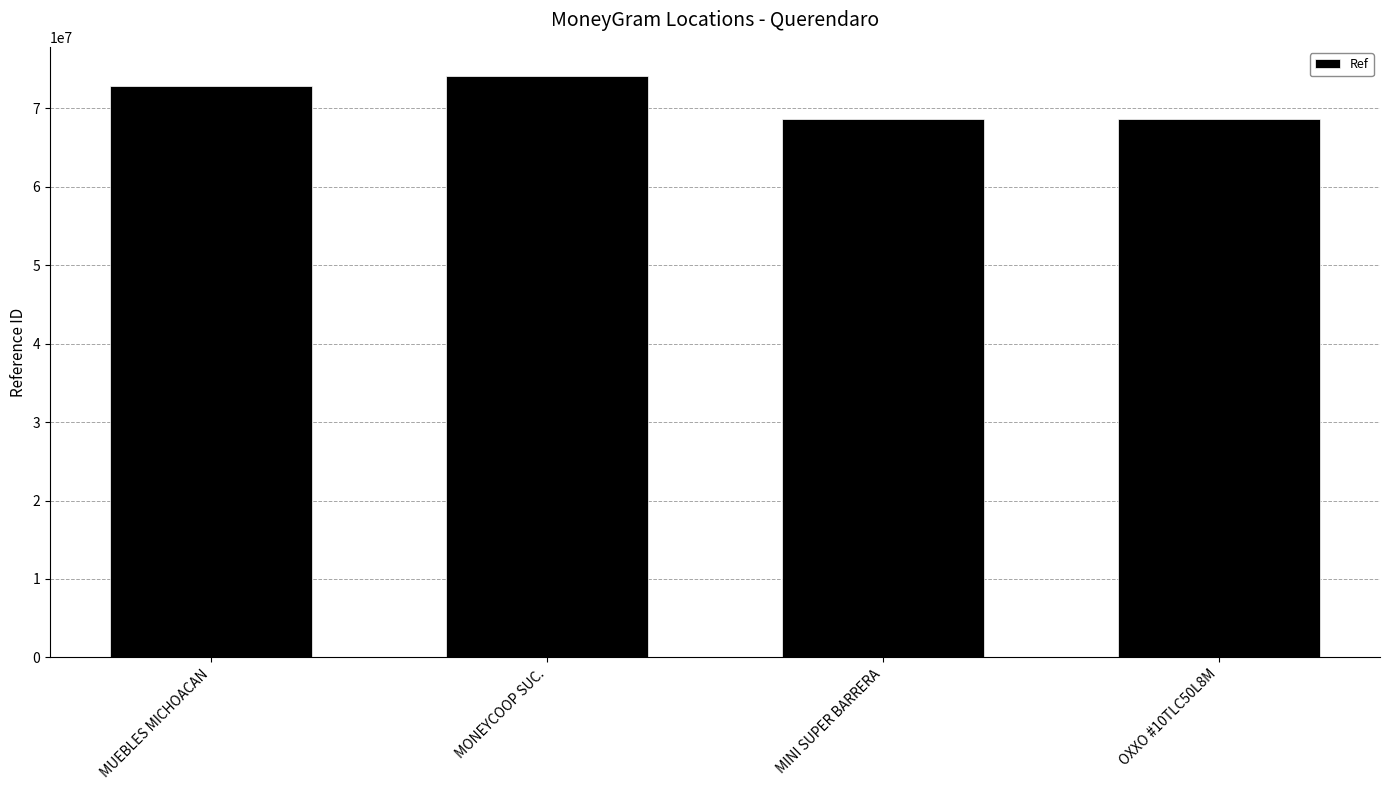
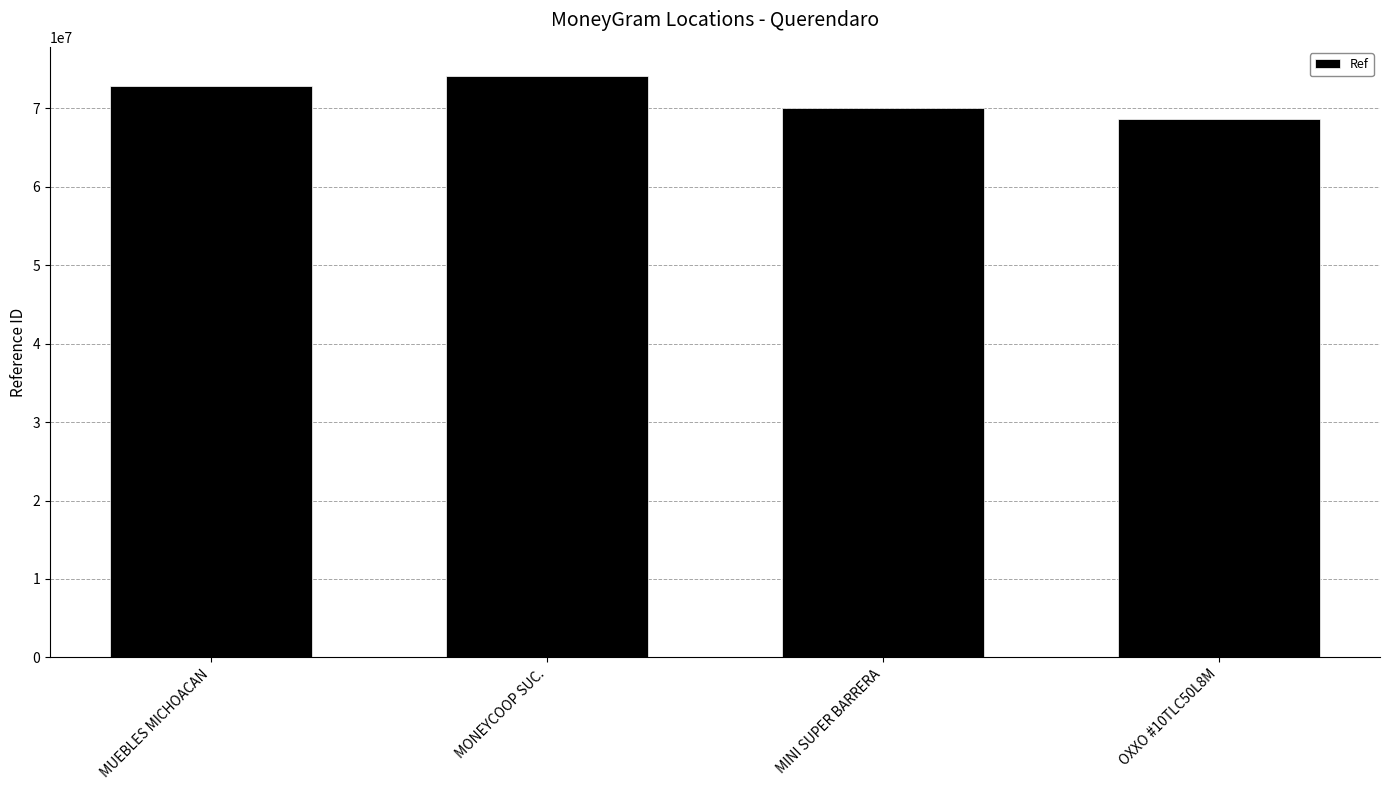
  {
    "MUEBLES MICHOACAN": 73000000,
    "MONEYCOOP SUC.": 74000000,
-   "MINI SUPER BARRERA": 69000000,
+   "MINI SUPER BARRERA": 70000000,
    "OXXO #10TLC50L8M": 69000000
  }
